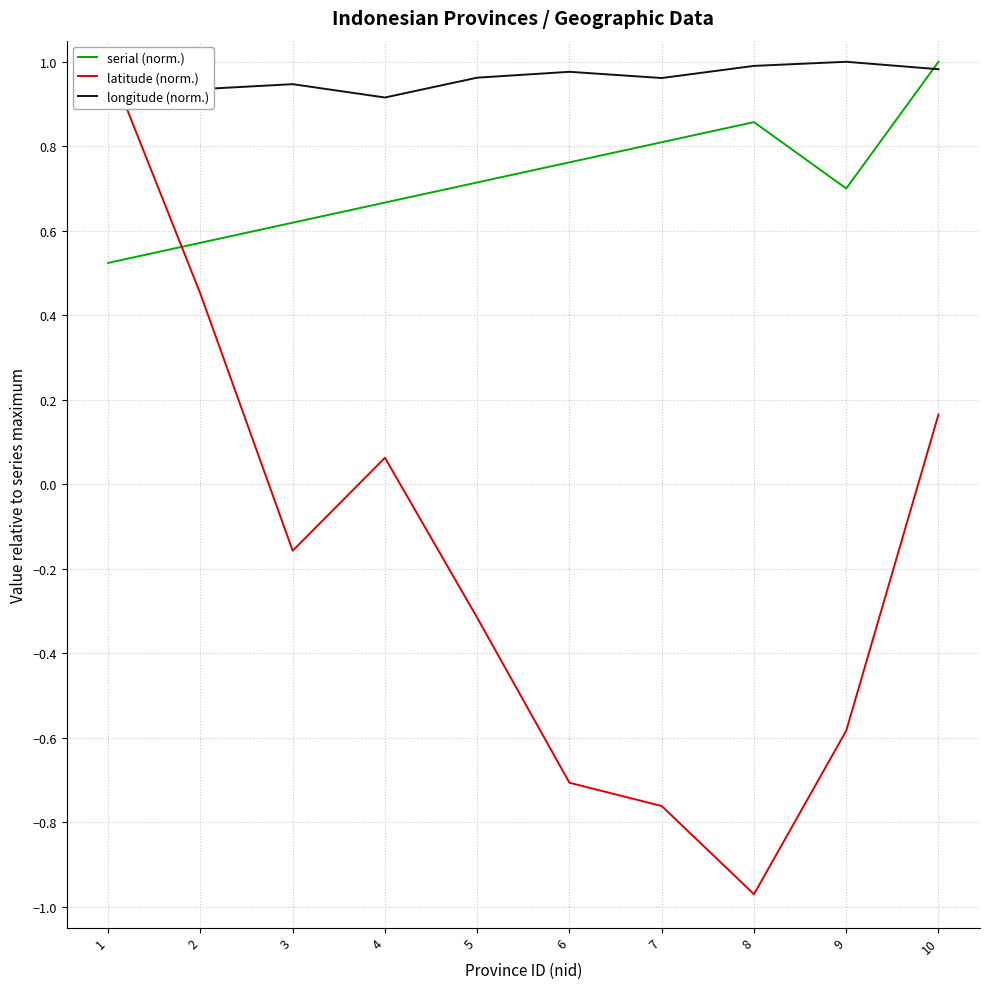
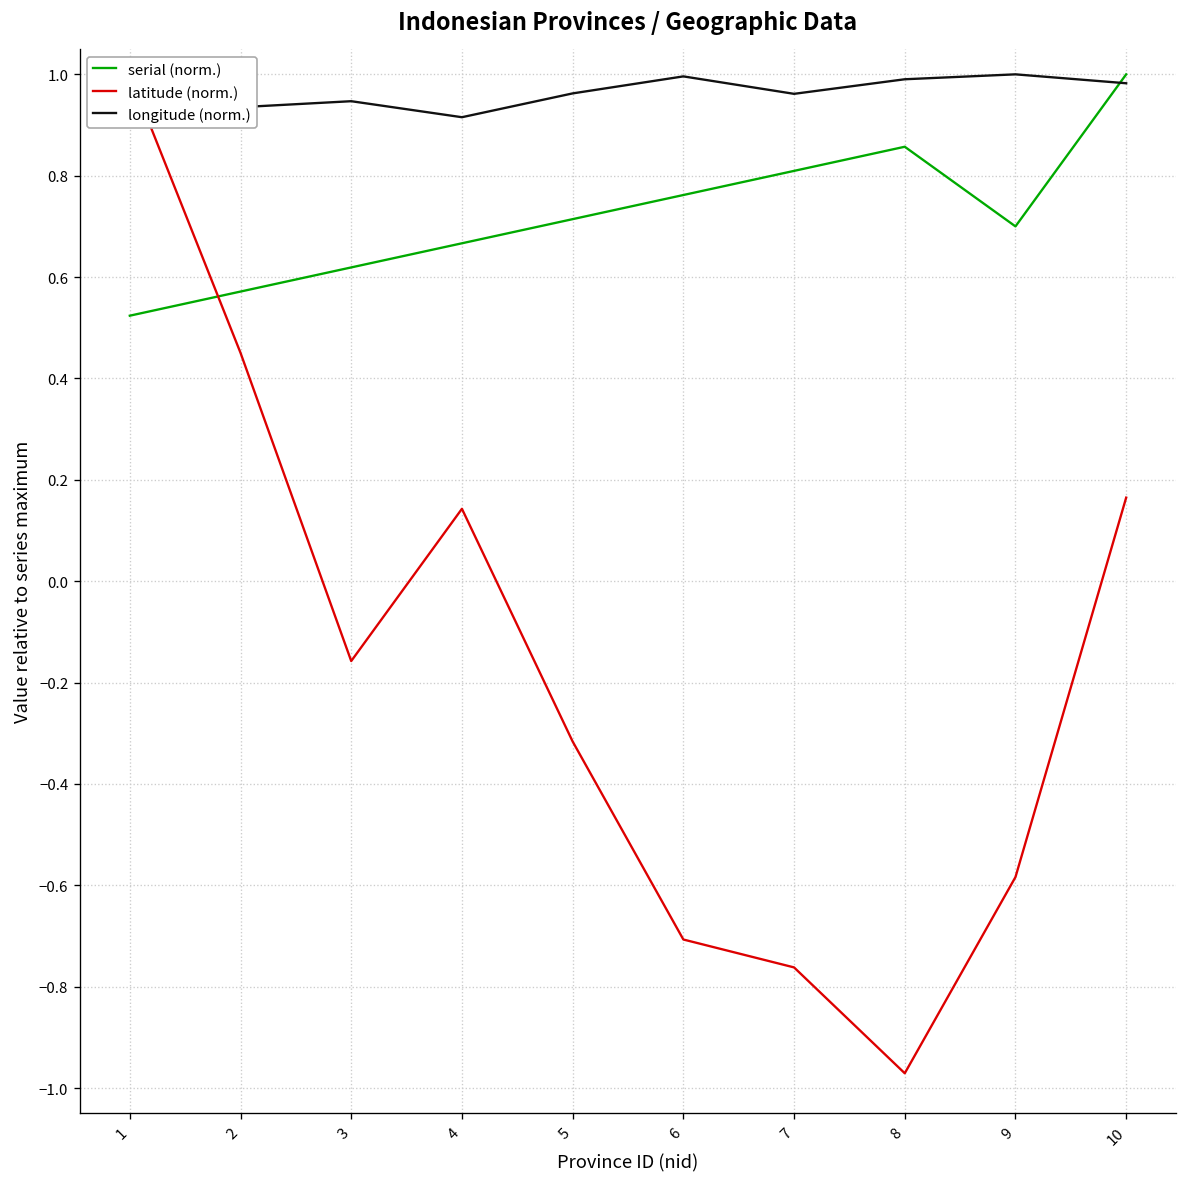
  {
    "serial (norm.)": {
      "1": 0.52,
      "2": 0.57,
      "3": 0.62,
      "4": 0.67,
      "5": 0.71,
      "6": 0.76,
      "7": 0.81,
      "8": 0.86,
      "9": 0.70,
      "10": 1.00
    },
    "latitude (norm.)": {
      "2": 0.45,
      "3": -0.16,
-     "4": 0.06,
+     "4": 0.14,
      "5": -0.32,
      "6": -0.71,
      "7": -0.76,
      "8": -0.97,
      "9": -0.58,
      "10": 0.16
    },
    "longitude (norm.)": {
      "3": 0.95,
      "4": 0.92,
      "5": 0.96,
-     "6": 0.98,
+     "6": 1.00,
      "7": 0.96,
      "8": 0.99,
      "9": 1.00,
      "10": 0.98
    }
  }
